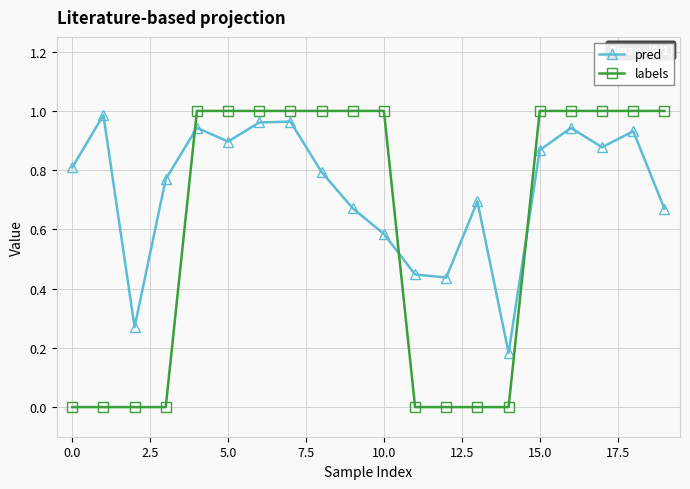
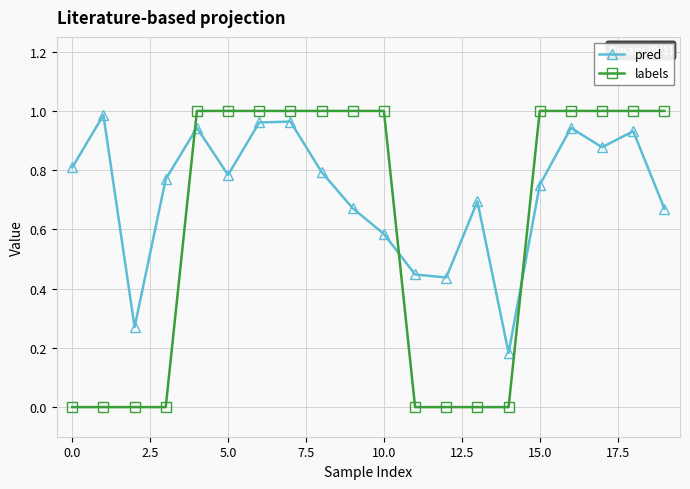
  {
    "pred": {
      "0.0": 0.81,
-     "5.0": 0.90,
+     "5.0": 0.78,
      "10.0": 0.58,
-     "15.0": 0.87
+     "15.0": 0.75
    },
    "labels": {
      "0.0": 0.00,
      "5.0": 1.00,
      "10.0": 1.00,
      "15.0": 1.00
    }
  }
